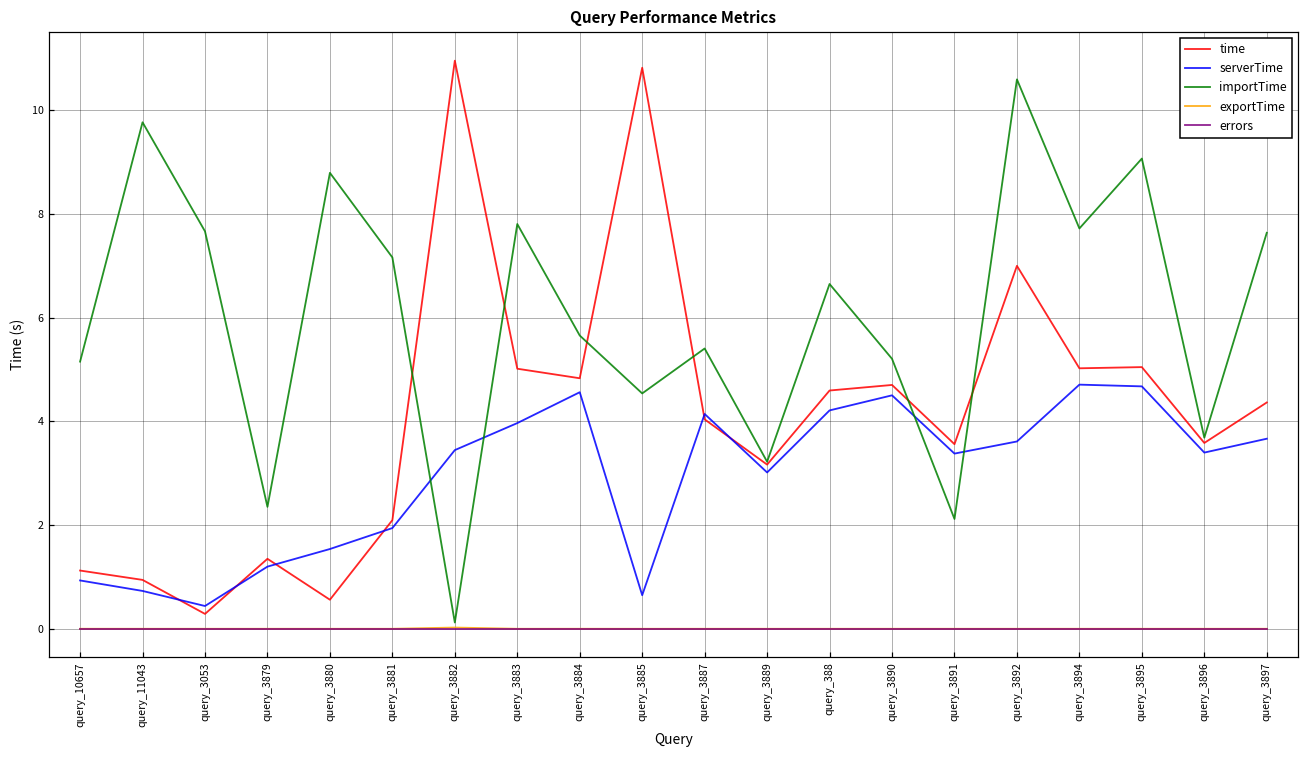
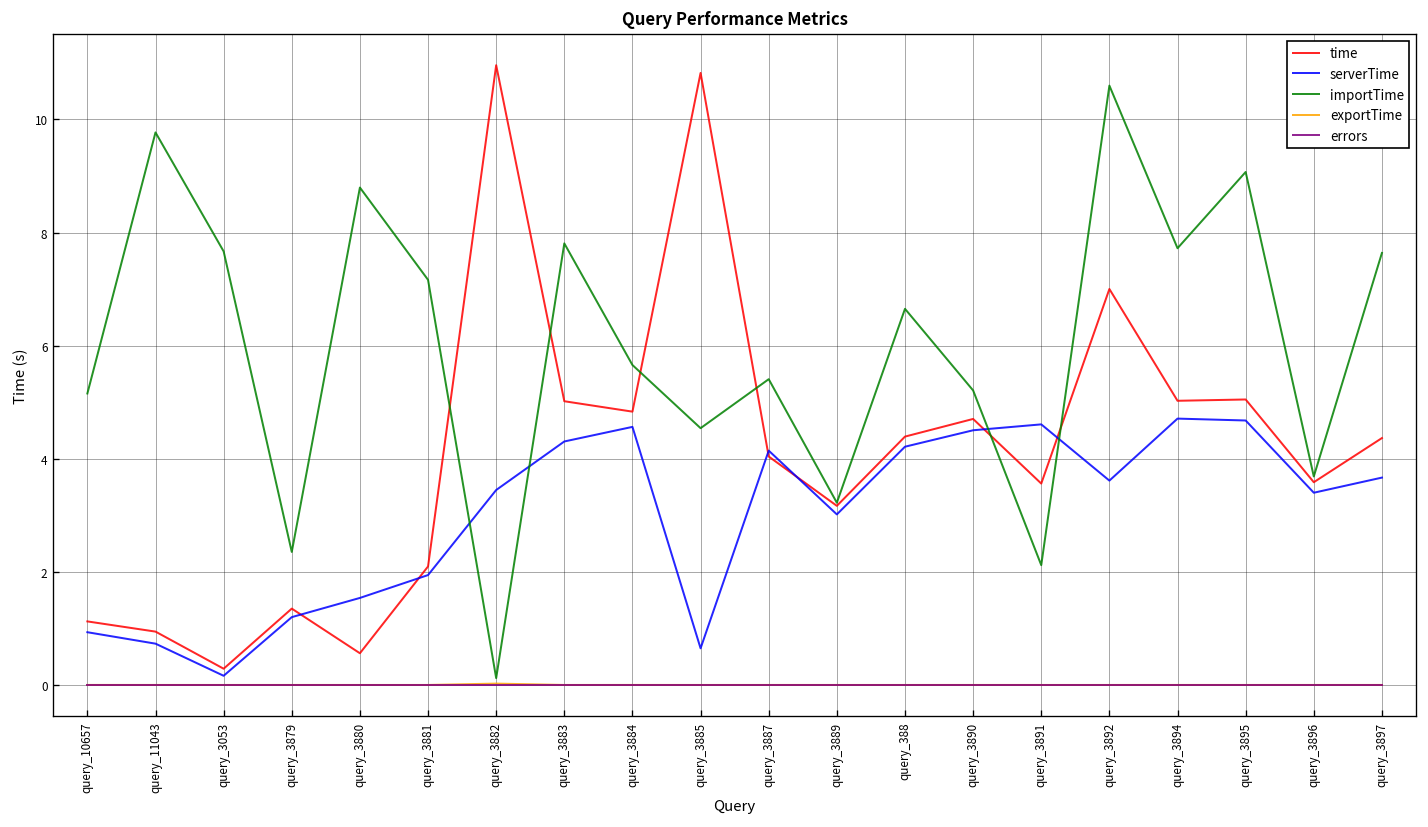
  {
    "time": {
      "query_10657": 1.1,
      "query_11043": 0.9,
      "query_3053": 0.3,
      "query_3879": 1.4,
      "query_3880": 0.6,
      "query_3881": 2.1,
      "query_3882": 11.0,
      "query_3883": 5.0,
      "query_3884": 4.8,
      "query_3885": 10.8,
      "query_3887": 4.0,
      "query_3889": 3.2,
-     "query_388": 4.6,
+     "query_388": 4.4,
      "query_3890": 4.7,
      "query_3891": 3.6,
      "query_3892": 7.0,
      "query_3894": 5.0,
      "query_3895": 5.0,
      "query_3896": 3.6,
      "query_3897": 4.4
    },
    "serverTime": {
      "query_10657": 0.9,
      "query_11043": 0.7,
-     "query_3053": 0.4,
+     "query_3053": 0.2,
      "query_3879": 1.2,
      "query_3880": 1.5,
      "query_3881": 1.9,
      "query_3882": 3.4,
-     "query_3883": 4.0,
+     "query_3883": 4.3,
      "query_3884": 4.6,
      "query_3885": 0.6,
      "query_3887": 4.1,
      "query_3889": 3.0,
      "query_388": 4.2,
      "query_3890": 4.5,
-     "query_3891": 3.4,
+     "query_3891": 4.6,
      "query_3892": 3.6,
      "query_3894": 4.7,
      "query_3895": 4.7,
      "query_3896": 3.4,
      "query_3897": 3.7
    },
    "importTime": {
      "query_10657": 5.2,
      "query_11043": 9.8,
      "query_3053": 7.7,
      "query_3879": 2.4,
      "query_3880": 8.8,
      "query_3881": 7.2,
      "query_3882": 0.1,
      "query_3883": 7.8,
      "query_3884": 5.7,
      "query_3885": 4.5,
      "query_3887": 5.4,
      "query_3889": 3.2,
      "query_388": 6.7,
      "query_3890": 5.2,
      "query_3891": 2.1,
      "query_3892": 10.6,
      "query_3894": 7.7,
      "query_3895": 9.1,
      "query_3896": 3.7,
      "query_3897": 7.6
    }
  }
